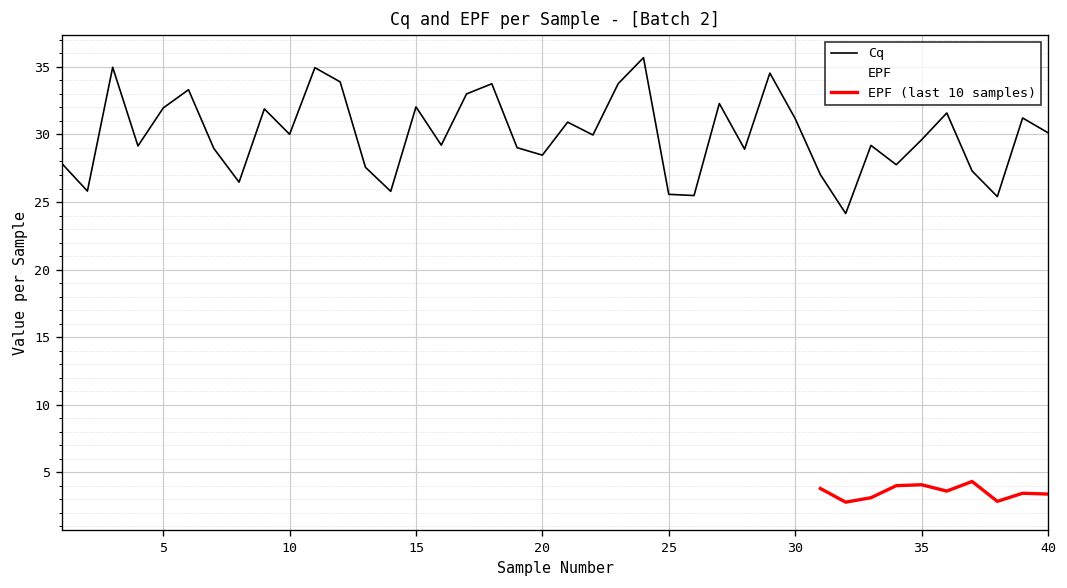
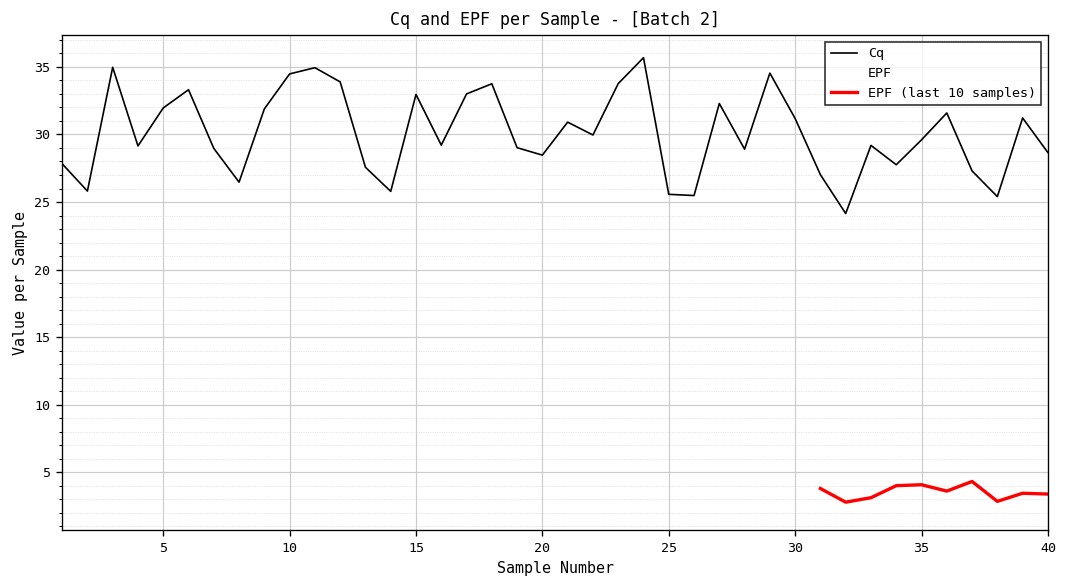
  {
    "Cq": {
      "5": 32.0,
-     "10": 30.0,
-     "15": 32.0,
+     "10": 34.5,
+     "15": 33.0,
      "20": 28.5,
      "25": 25.6,
      "30": 31.2,
      "35": 29.6,
-     "40": 30.1
+     "40": 28.7
    }
  }
